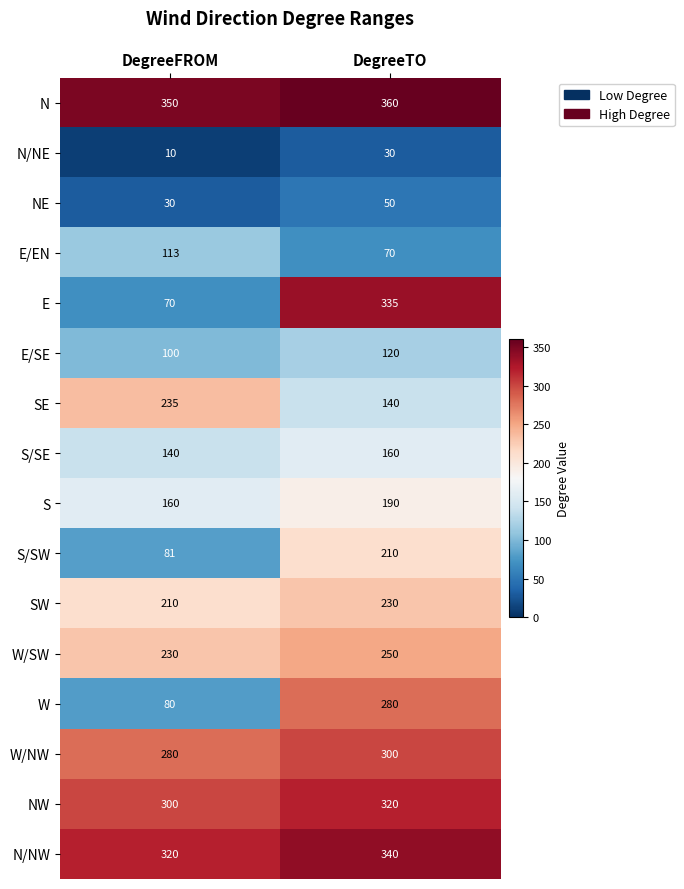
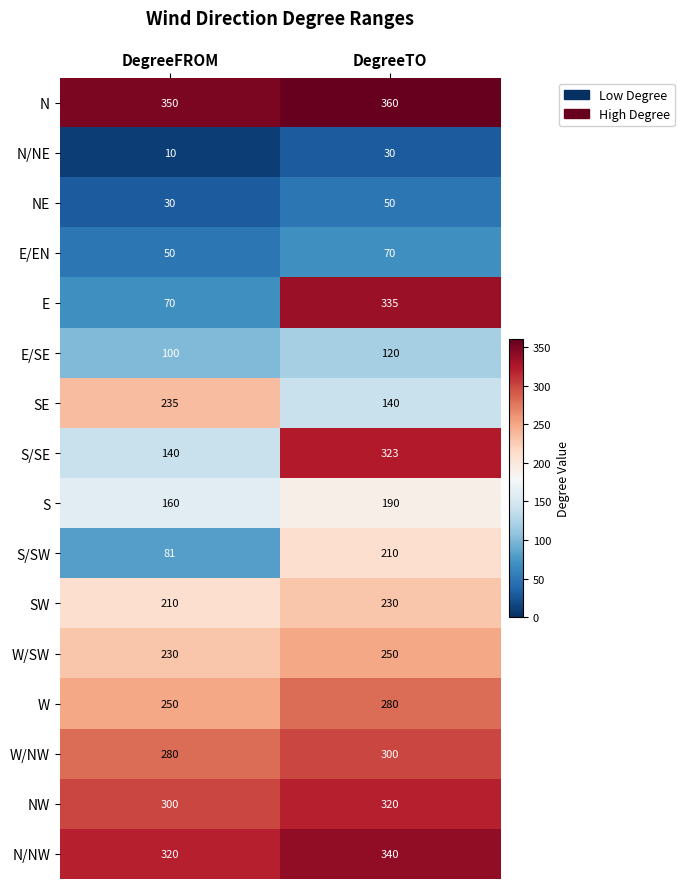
  {
    "N": {
      "DegreeFROM": 350,
      "DegreeTO": 360
    },
    "N/NE": {
      "DegreeFROM": 10,
      "DegreeTO": 30
    },
    "NE": {
      "DegreeFROM": 30,
      "DegreeTO": 50
    },
    "E/EN": {
-     "DegreeFROM": 113,
+     "DegreeFROM": 50,
      "DegreeTO": 70
    },
    "E": {
      "DegreeFROM": 70,
      "DegreeTO": 335
    },
    "E/SE": {
      "DegreeFROM": 100,
      "DegreeTO": 120
    },
    "SE": {
      "DegreeFROM": 235,
      "DegreeTO": 140
    },
    "S/SE": {
      "DegreeFROM": 140,
-     "DegreeTO": 160
+     "DegreeTO": 323
    },
    "S": {
      "DegreeFROM": 160,
      "DegreeTO": 190
    },
    "S/SW": {
      "DegreeFROM": 81,
      "DegreeTO": 210
    },
    "SW": {
      "DegreeFROM": 210,
      "DegreeTO": 230
    },
    "W/SW": {
      "DegreeFROM": 230,
      "DegreeTO": 250
    },
    "W": {
-     "DegreeFROM": 80,
+     "DegreeFROM": 250,
      "DegreeTO": 280
    },
    "W/NW": {
      "DegreeFROM": 280,
      "DegreeTO": 300
    },
    "NW": {
      "DegreeFROM": 300,
      "DegreeTO": 320
    },
    "N/NW": {
      "DegreeFROM": 320,
      "DegreeTO": 340
    }
  }
